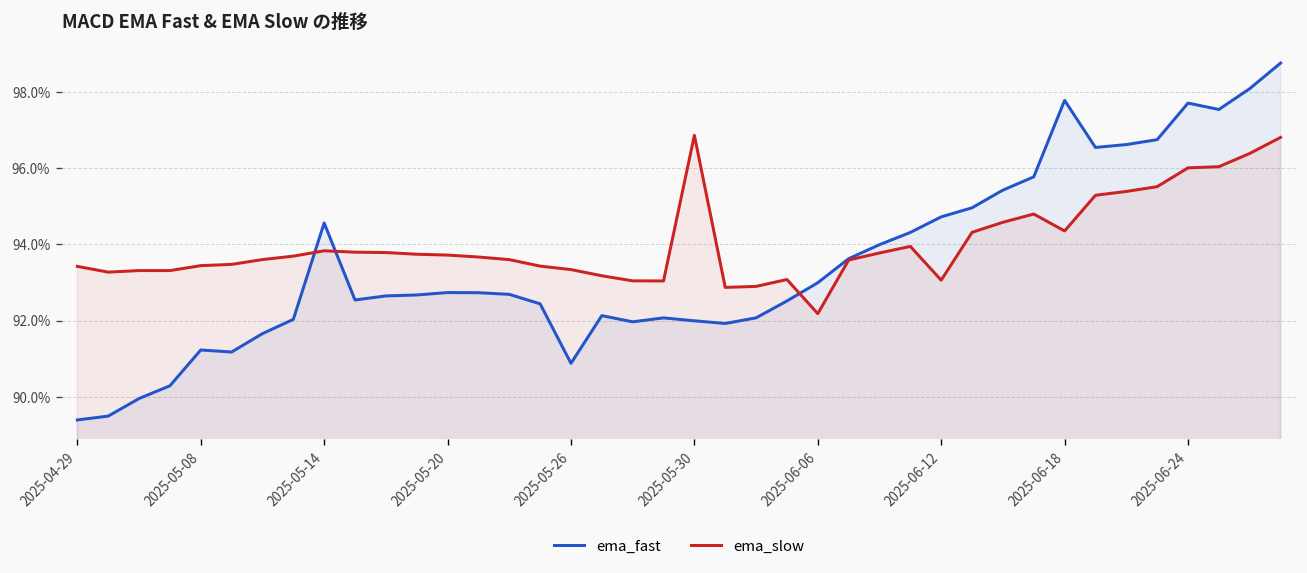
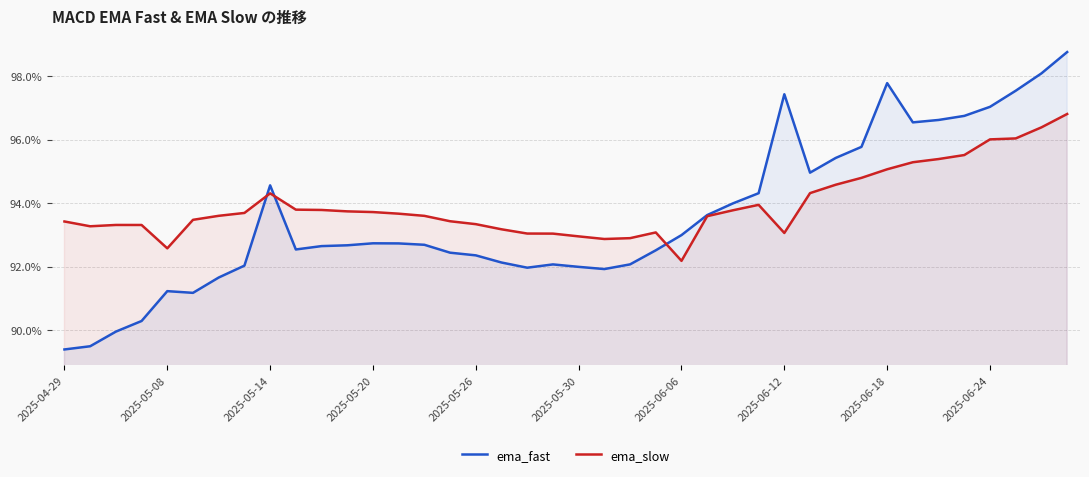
  {
    "ema_fast": {
      "2025-04-29": "89.4%",
      "2025-05-08": "91.2%",
      "2025-05-14": "94.6%",
      "2025-05-20": "92.7%",
-     "2025-05-26": "90.9%",
+     "2025-05-26": "92.4%",
      "2025-05-30": "92.0%",
      "2025-06-06": "93.0%",
-     "2025-06-12": "94.7%",
+     "2025-06-12": "97.4%",
      "2025-06-18": "97.8%",
-     "2025-06-24": "97.7%"
+     "2025-06-24": "97.0%"
    },
    "ema_slow": {
      "2025-04-29": "93.4%",
-     "2025-05-08": "93.4%",
-     "2025-05-14": "93.8%",
+     "2025-05-08": "92.6%",
+     "2025-05-14": "94.3%",
      "2025-05-20": "93.7%",
      "2025-05-26": "93.3%",
-     "2025-05-30": "96.9%",
+     "2025-05-30": "93.0%",
      "2025-06-06": "92.2%",
      "2025-06-12": "93.1%",
-     "2025-06-18": "94.4%",
+     "2025-06-18": "95.1%",
      "2025-06-24": "96.0%"
    }
  }
